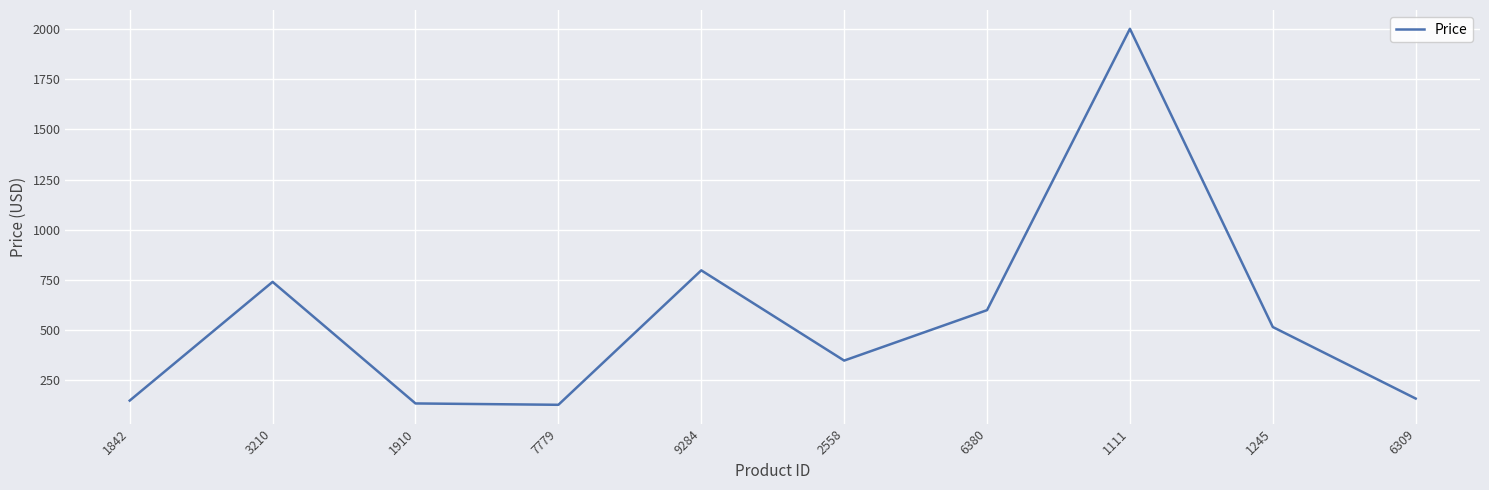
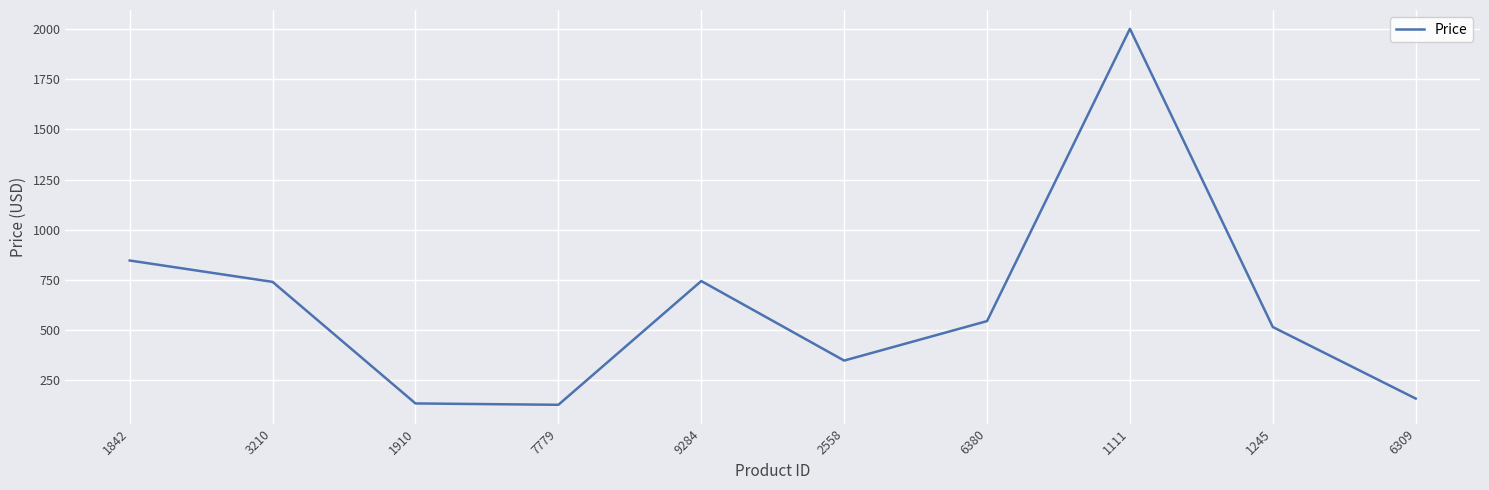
  {
-   "1842": 150,
+   "1842": 850,
    "3210": 740,
    "1910": 140,
    "7779": 130,
-   "9284": 800,
+   "9284": 740,
    "2558": 350,
-   "6380": 600,
+   "6380": 550,
    "1111": 2000,
    "1245": 520,
    "6309": 160
  }
